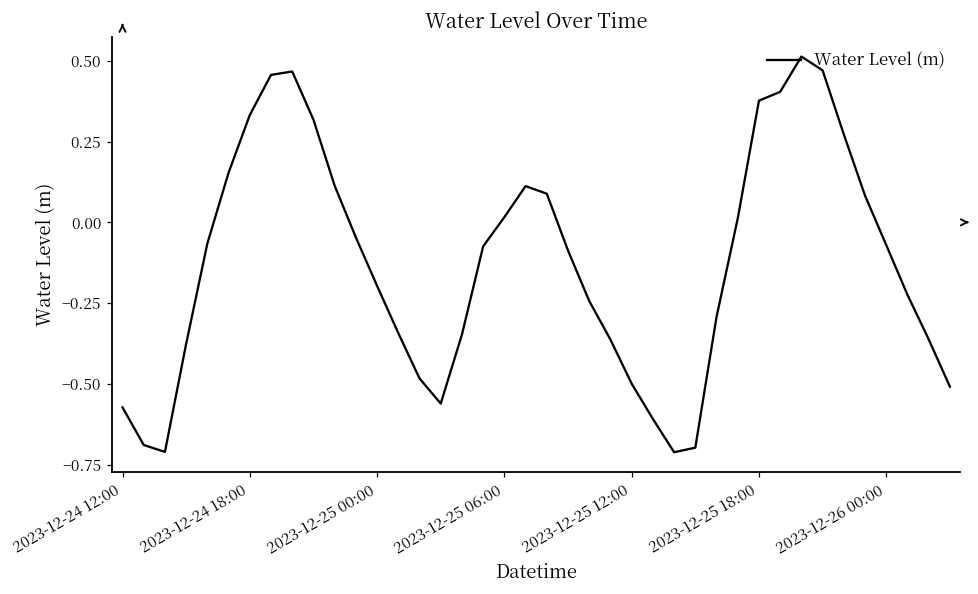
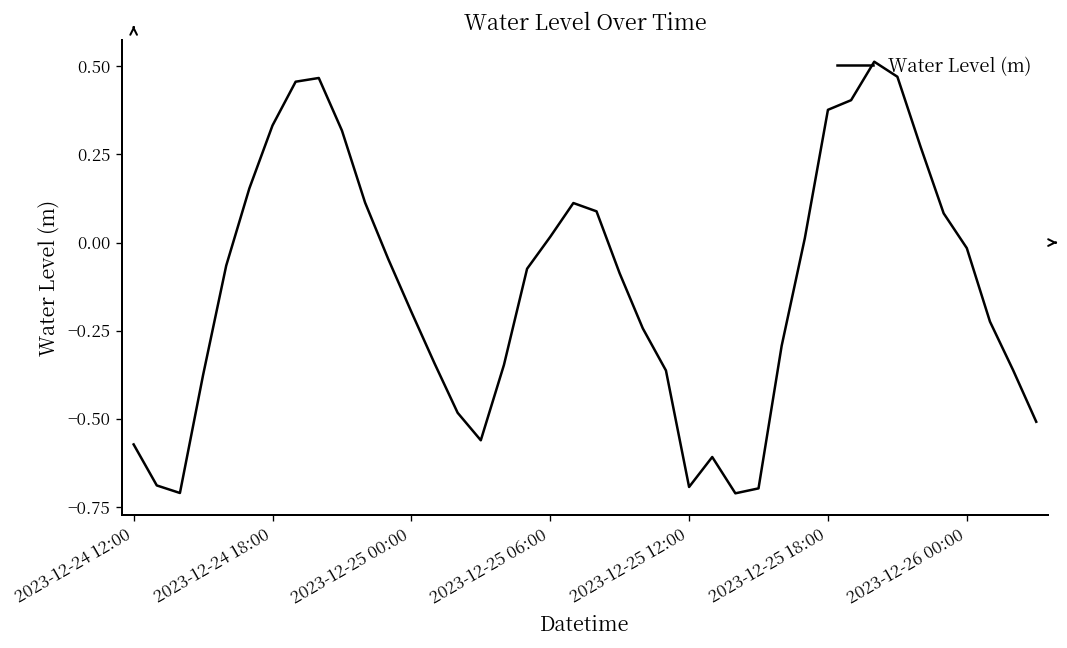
  {
    "2023-12-24 12:00": -0.57,
    "2023-12-24 18:00": 0.33,
    "2023-12-25 00:00": -0.20,
    "2023-12-25 06:00": 0.02,
-   "2023-12-25 12:00": -0.50,
+   "2023-12-25 12:00": -0.69,
    "2023-12-25 18:00": 0.38,
-   "2023-12-26 00:00": -0.07
+   "2023-12-26 00:00": -0.02
  }
